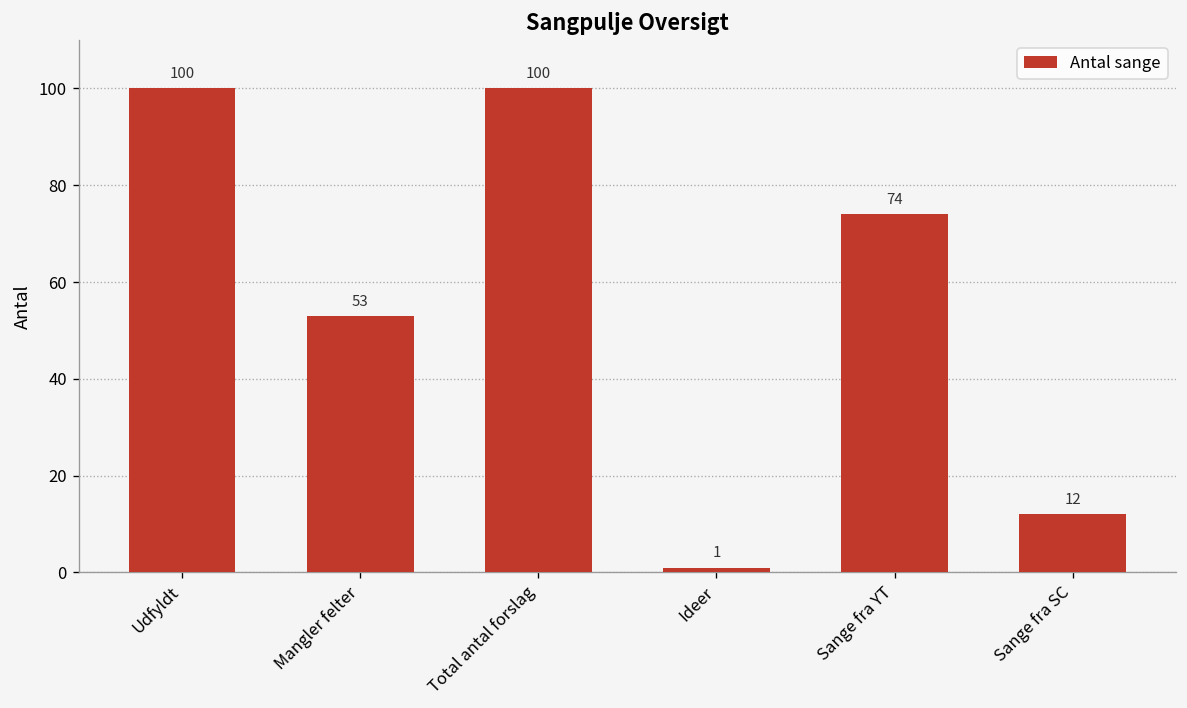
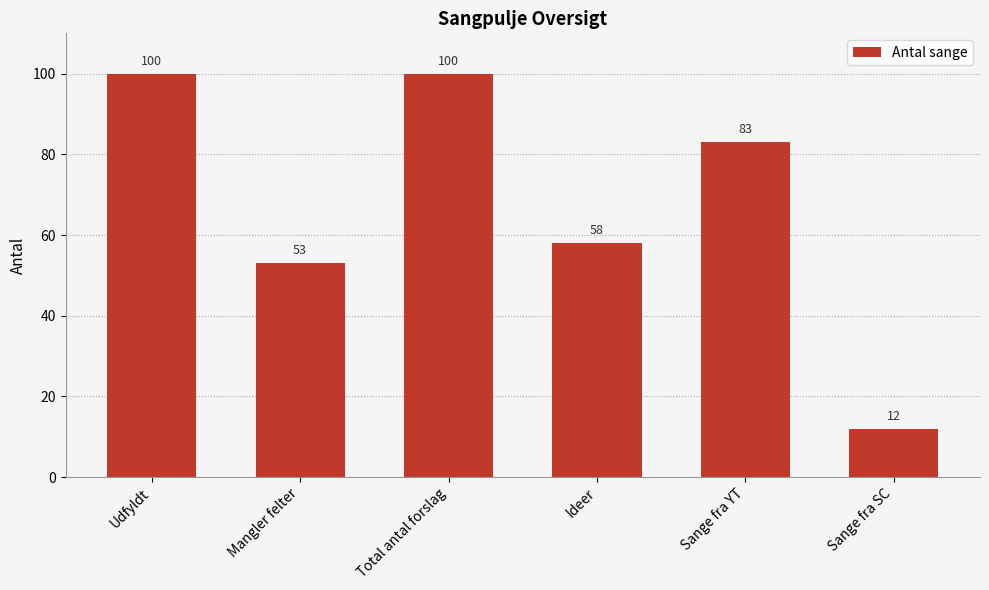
  {
    "Udfyldt": 100,
    "Mangler felter": 53,
    "Total antal forslag": 100,
-   "Ideer": 1,
-   "Sange fra YT": 74,
+   "Ideer": 58,
+   "Sange fra YT": 83,
    "Sange fra SC": 12
  }
